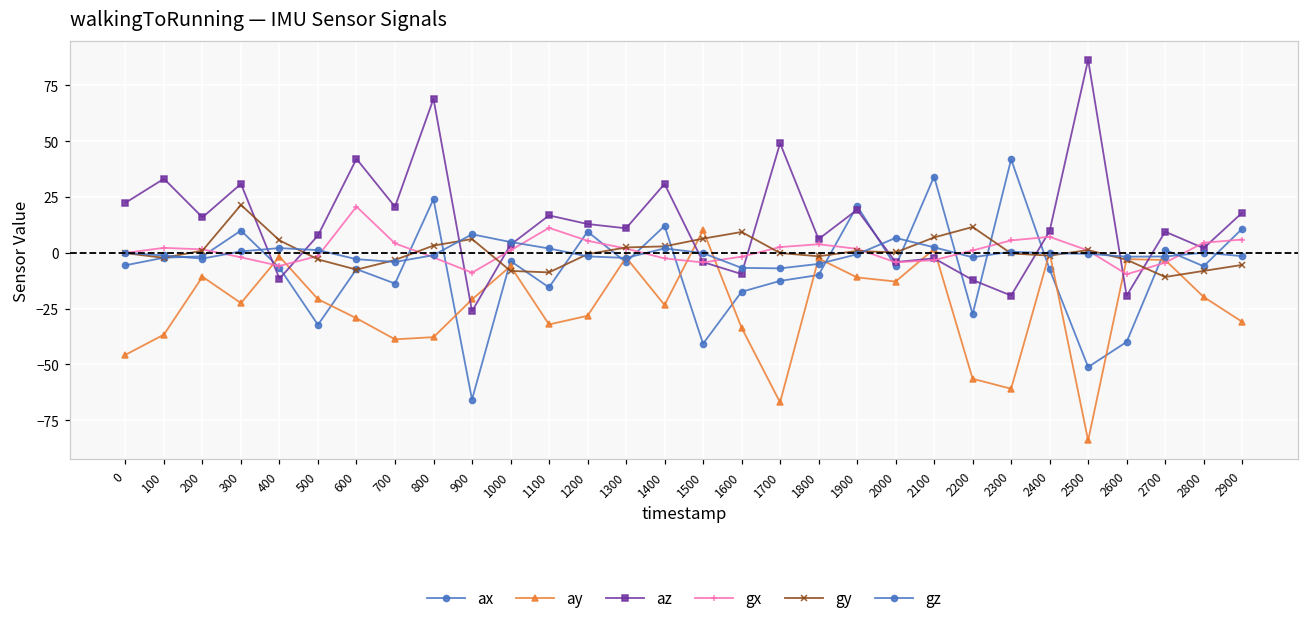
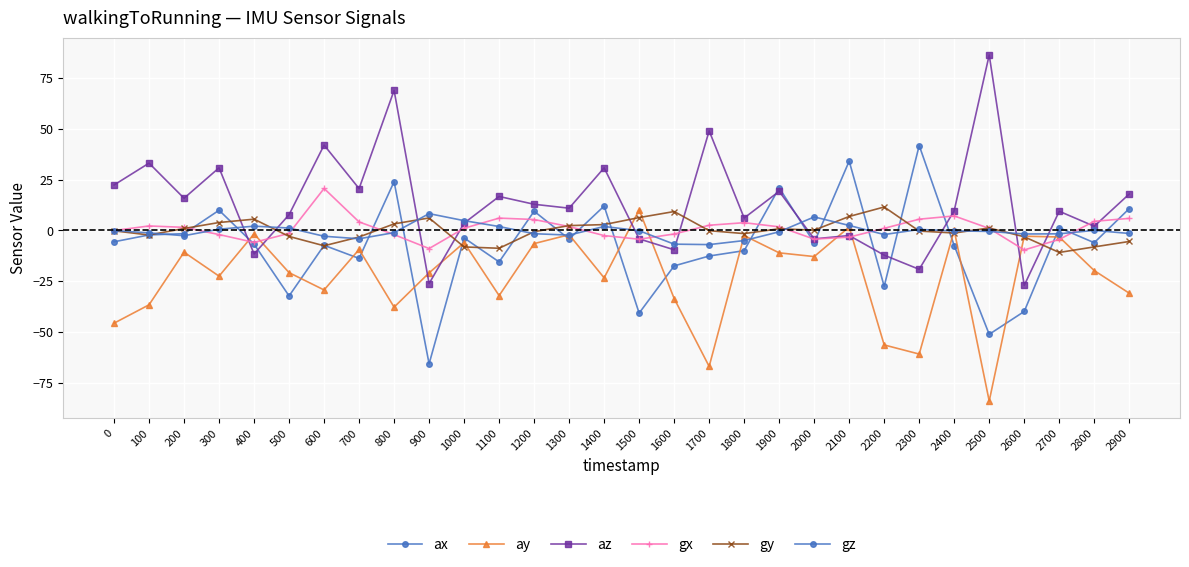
  {
    "ay": {
      "0": -46,
      "100": -37,
      "200": -11,
      "300": -22,
      "400": -2,
      "500": -21,
      "600": -29,
-     "700": -39,
+     "700": -9,
      "800": -38,
      "900": -21,
      "1000": -6,
      "1100": -32,
-     "1200": -28,
+     "1200": -6,
      "1400": -23,
      "1500": 10,
      "1600": -34,
      "1700": -67,
      "1900": -11,
      "2000": -13,
      "2200": -56,
      "2300": -61,
      "2500": -84,
      "2800": -20,
      "2900": -31
    },
    "az": {
      "0": 22,
      "100": 33,
      "200": 16,
      "300": 31,
      "400": -12,
      "500": 8,
      "600": 42,
      "700": 21,
      "800": 69,
      "900": -26,
      "1100": 17,
      "1200": 13,
      "1300": 11,
      "1400": 31,
      "1600": -10,
      "1700": 49,
      "1800": 6,
      "1900": 19,
      "2200": -12,
      "2300": -19,
      "2400": 10,
      "2500": 86,
-     "2600": -19,
+     "2600": -27,
      "2700": 9,
      "2800": 2,
      "2900": 18
    },
    "gx": {
      "100": 2,
      "300": -2,
      "500": -1,
      "600": 21,
      "700": 4,
      "900": -9,
      "1000": 1,
-     "1100": 11,
+     "1100": 6,
      "1200": 5,
      "1400": -2,
      "1600": -2,
      "1700": 3,
      "1800": 4,
      "2200": 1,
      "2300": 6,
      "2400": 7,
      "2600": -10,
      "2800": 5,
      "2900": 6
    },
    "gy": {
-     "300": 21,
+     "300": 4,
      "400": 6,
      "500": -3,
      "800": 3,
      "900": 6,
      "1000": -8,
      "1100": -9,
      "1500": 6,
      "1600": 9,
      "1700": 0,
      "2000": 0,
      "2100": 7,
      "2200": 12,
      "2700": -11,
      "2800": -8,
      "2900": -5
    }
  }
